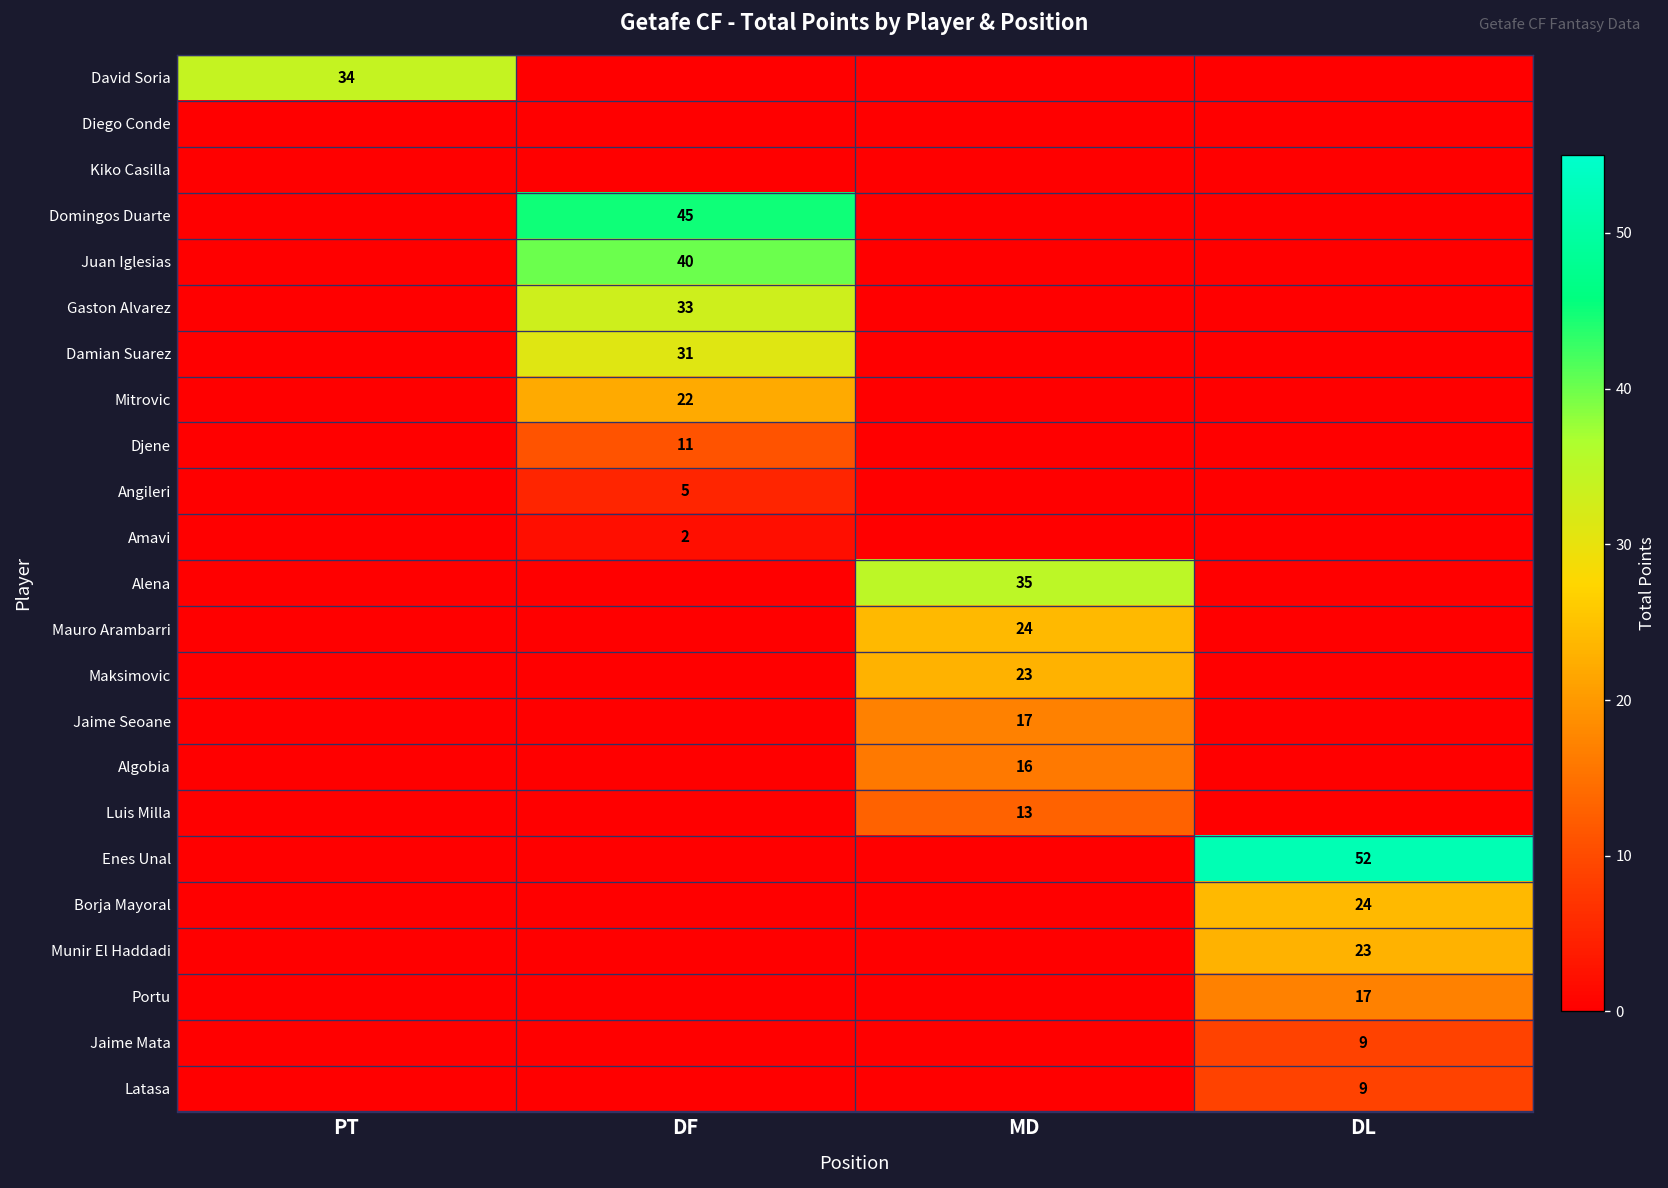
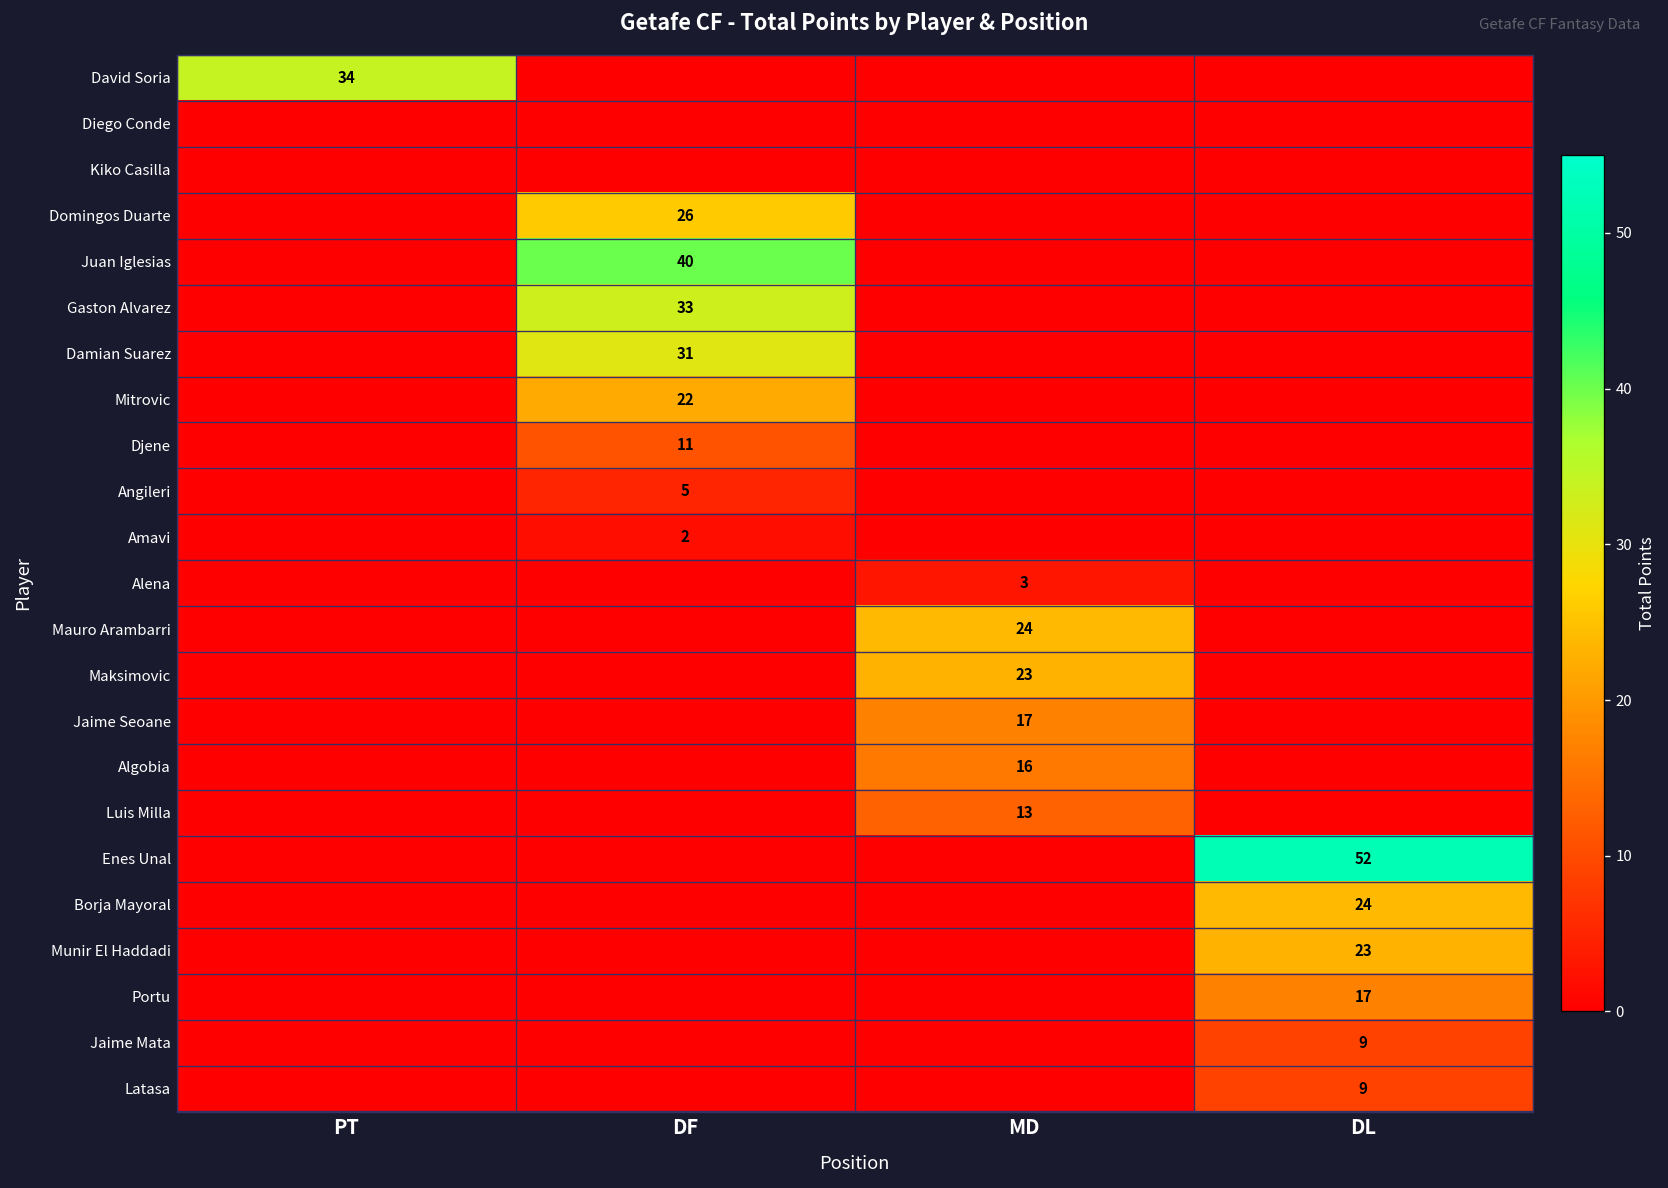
  {
    "David Soria": {
      "PT": 34
    },
    "Domingos Duarte": {
-     "DF": 45
+     "DF": 26
    },
    "Juan Iglesias": {
      "DF": 40
    },
    "Gaston Alvarez": {
      "DF": 33
    },
    "Damian Suarez": {
      "DF": 31
    },
    "Mitrovic": {
      "DF": 22
    },
    "Djene": {
      "DF": 11
    },
    "Angileri": {
      "DF": 5
    },
    "Amavi": {
      "DF": 2
    },
    "Alena": {
-     "MD": 35
+     "MD": 3
    },
    "Mauro Arambarri": {
      "MD": 24
    },
    "Maksimovic": {
      "MD": 23
    },
    "Jaime Seoane": {
      "MD": 17
    },
    "Algobia": {
      "MD": 16
    },
    "Luis Milla": {
      "MD": 13
    },
    "Enes Unal": {
      "DL": 52
    },
    "Borja Mayoral": {
      "DL": 24
    },
    "Munir El Haddadi": {
      "DL": 23
    },
    "Portu": {
      "DL": 17
    },
    "Jaime Mata": {
      "DL": 9
    },
    "Latasa": {
      "DL": 9
    }
  }
